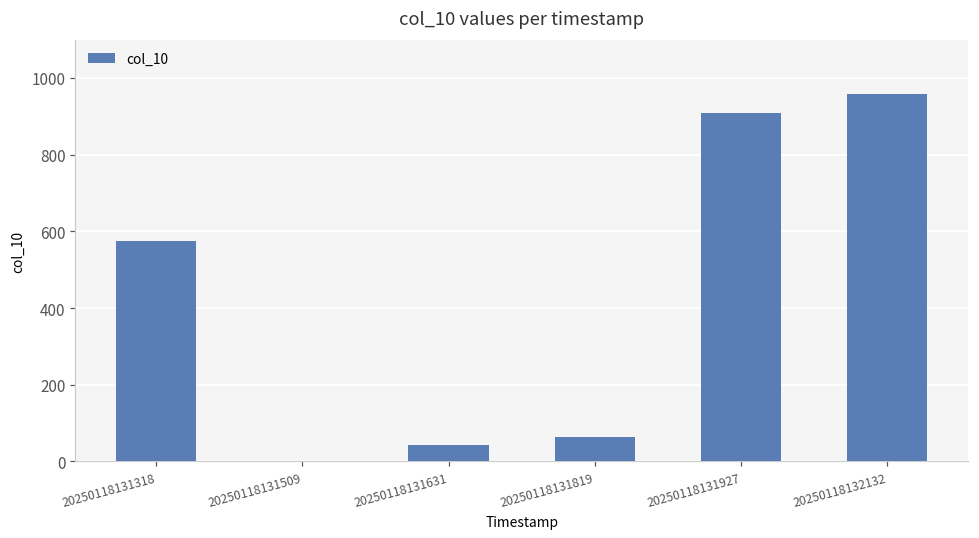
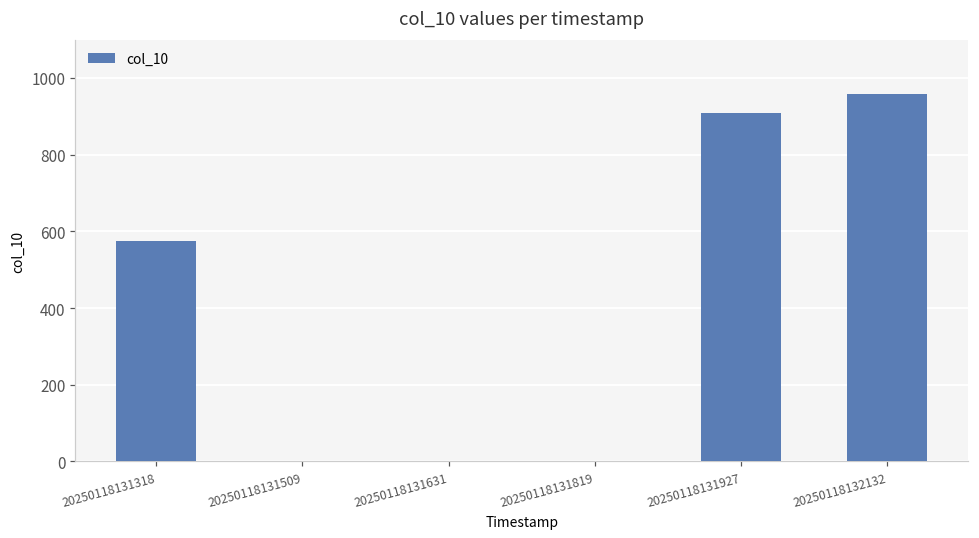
  {
    "20250118131318": 570,
    "20250118131509": 0,
-   "20250118131631": 40,
-   "20250118131819": 60,
+   "20250118131631": 0,
+   "20250118131819": 0,
    "20250118131927": 910,
    "20250118132132": 960
  }
